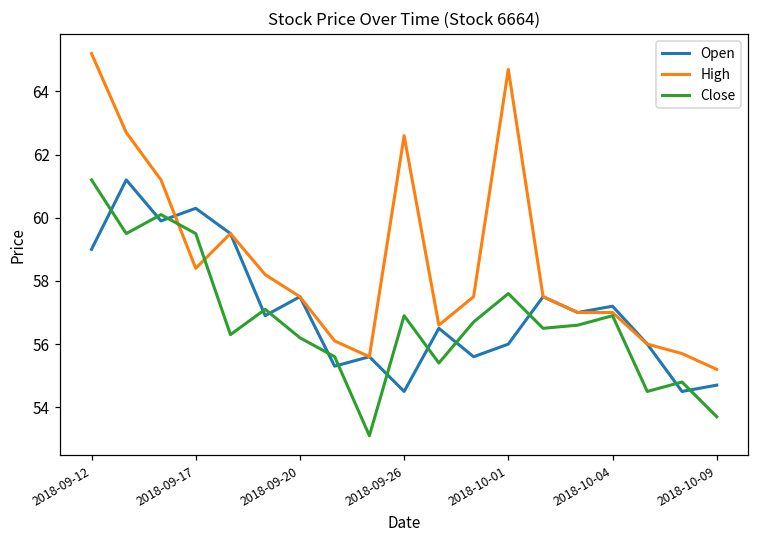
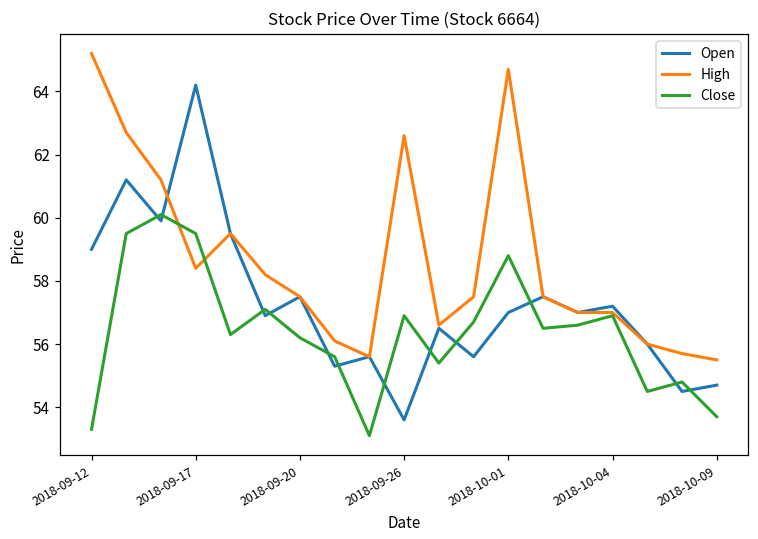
  {
    "Open": {
      "2018-09-12": 59.0,
-     "2018-09-17": 60.3,
-     "2018-09-26": 54.5,
-     "2018-10-01": 56,
+     "2018-09-17": 64.2,
+     "2018-09-26": 53.6,
+     "2018-10-01": 57,
      "2018-10-04": 57.2,
      "2018-10-09": 54.7
    },
    "High": {
      "2018-09-12": 65.2,
      "2018-09-17": 58.4,
      "2018-09-26": 62.6,
      "2018-10-01": 64.7,
      "2018-10-04": 57.0,
-     "2018-10-09": 55.2
+     "2018-10-09": 55.5
    },
    "Close": {
-     "2018-09-12": 61.2,
+     "2018-09-12": 53.3,
      "2018-09-17": 59.5,
      "2018-09-20": 56.2,
      "2018-09-26": 56.9,
-     "2018-10-01": 57.6,
+     "2018-10-01": 58.8,
      "2018-10-04": 56.9,
      "2018-10-09": 53.7
    }
  }
